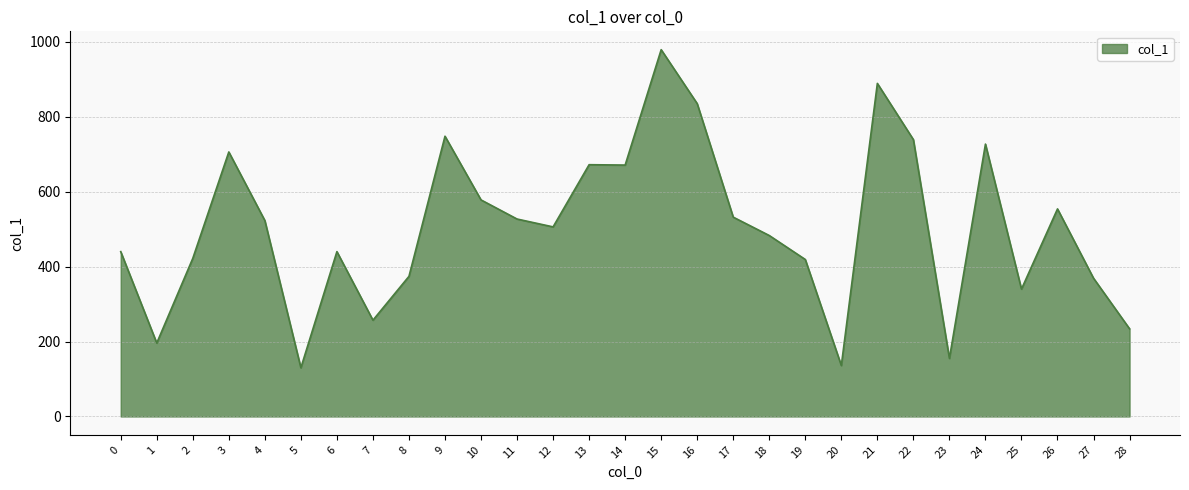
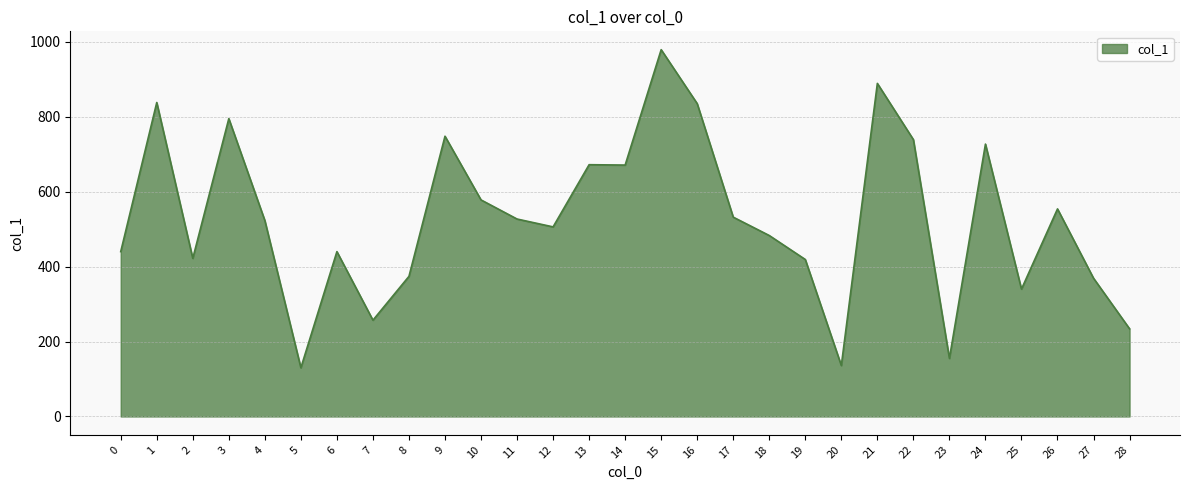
  {
    "0": 440,
-   "1": 200,
+   "1": 840,
    "2": 420,
-   "3": 710,
+   "3": 800,
    "4": 520,
    "5": 130,
    "6": 440,
    "7": 260,
    "8": 370,
    "9": 750,
    "10": 580,
    "11": 530,
    "12": 510,
    "13": 670,
    "14": 670,
    "15": 980,
    "16": 840,
    "17": 530,
    "18": 480,
    "19": 420,
    "20": 140,
    "21": 890,
    "22": 740,
    "23": 160,
    "24": 730,
    "25": 340,
    "26": 550,
    "27": 370,
    "28": 230
  }
